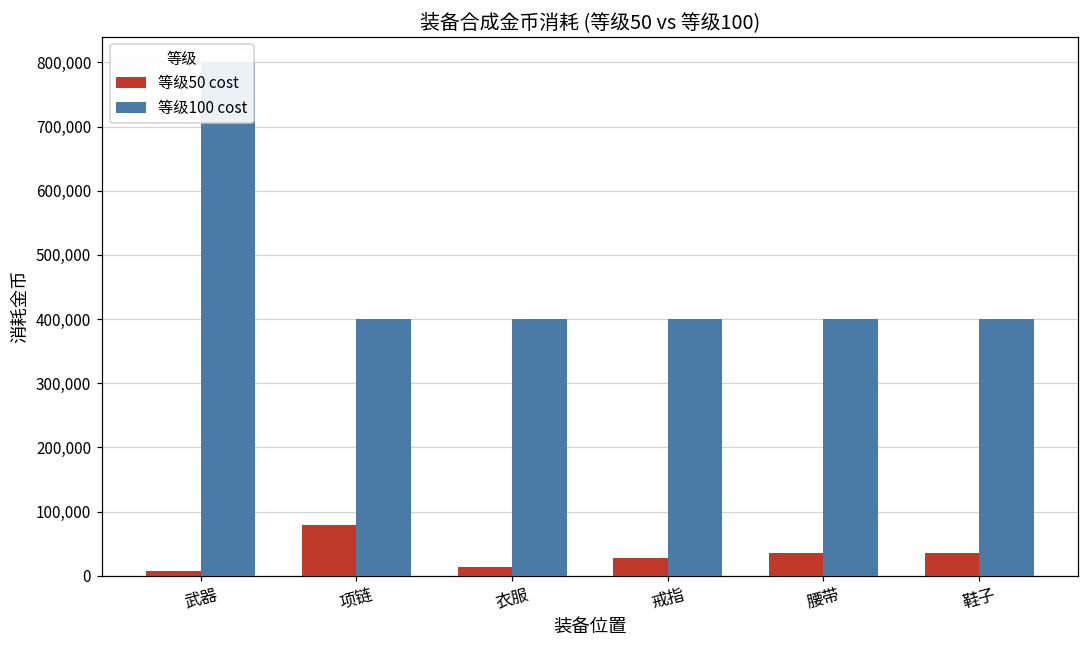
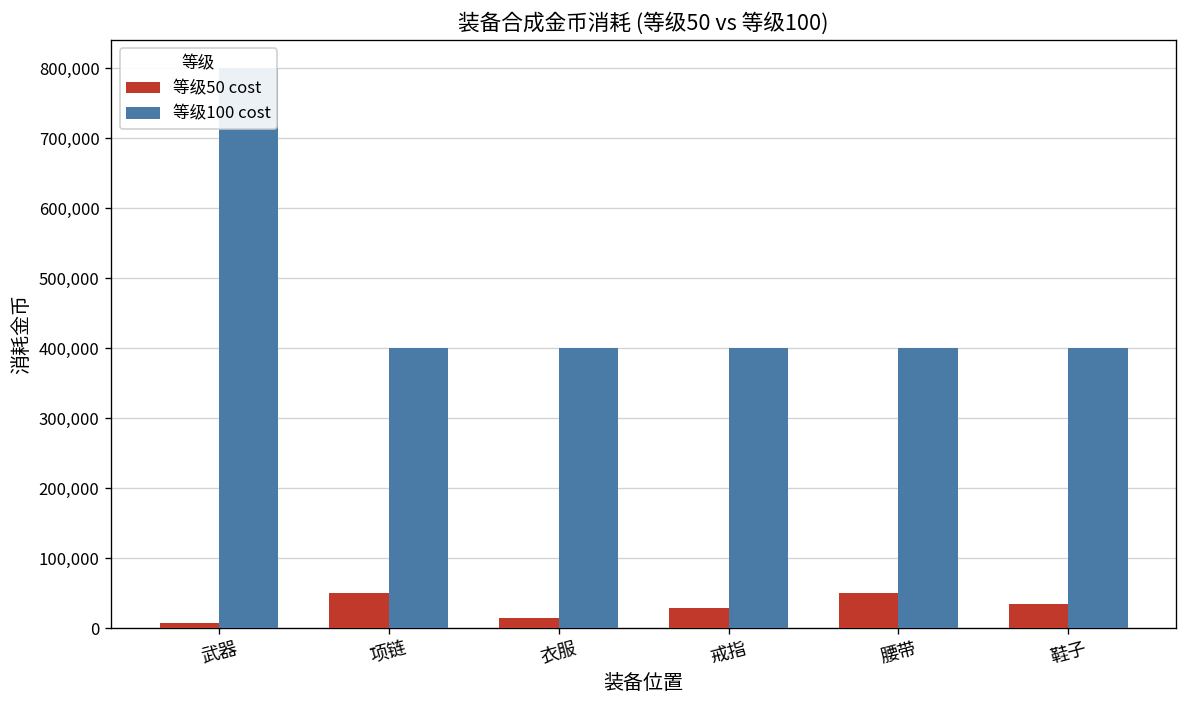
  {
    "等级50 cost": {
      "武器": "10,000",
-     "项链": "80,000",
+     "项链": "50,000",
      "衣服": "10,000",
      "戒指": "30,000",
-     "腰带": "40,000",
+     "腰带": "50,000",
      "鞋子": "30,000"
    },
    "等级100 cost": {
      "项链": "400,000",
      "衣服": "400,000",
      "戒指": "400,000",
      "腰带": "400,000",
      "鞋子": "400,000"
    }
  }
